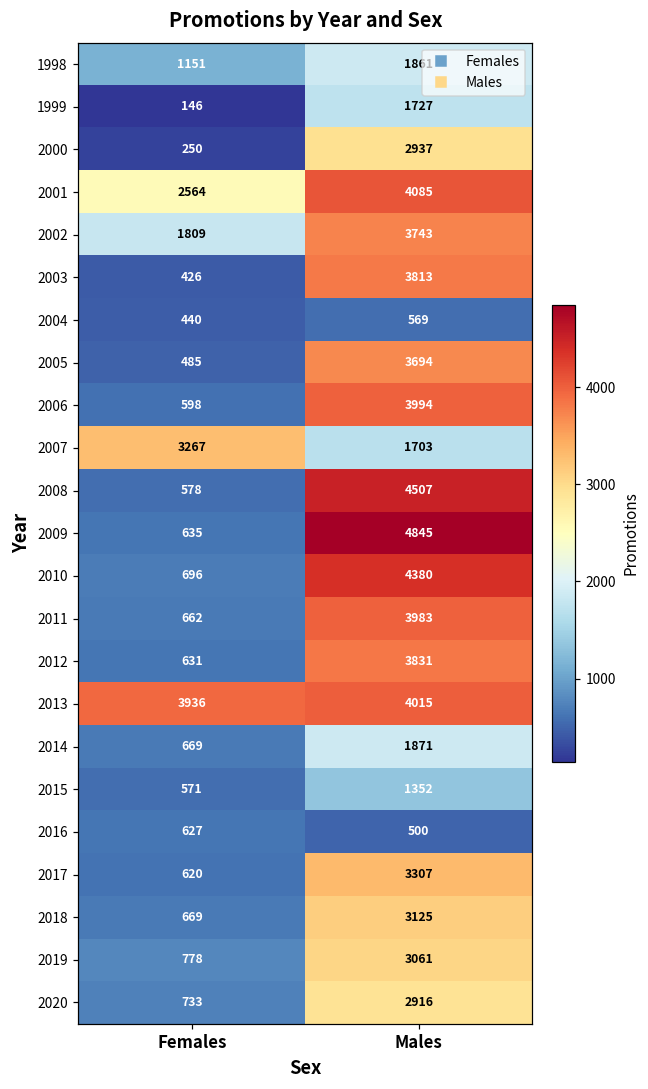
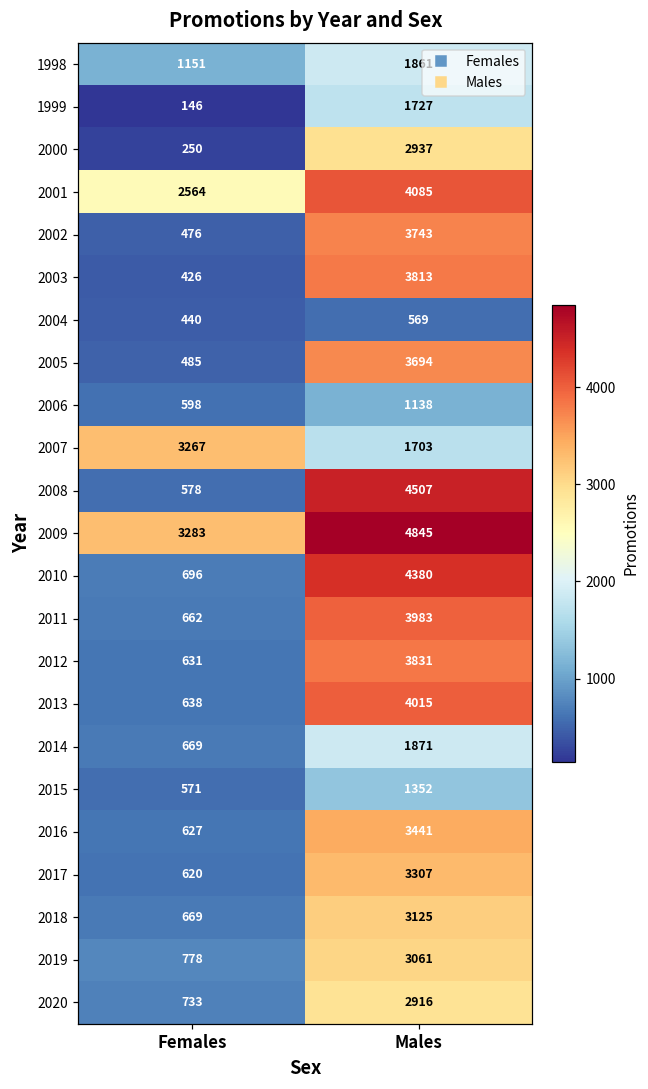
  {
    "1998": {
      "Females": 1151
    },
    "1999": {
      "Females": 146,
      "Males": 1727
    },
    "2000": {
      "Females": 250,
      "Males": 2937
    },
    "2001": {
      "Females": 2564,
      "Males": 4085
    },
    "2002": {
-     "Females": 1809,
+     "Females": 476,
      "Males": 3743
    },
    "2003": {
      "Females": 426,
      "Males": 3813
    },
    "2004": {
      "Females": 440,
      "Males": 569
    },
    "2005": {
      "Females": 485,
      "Males": 3694
    },
    "2006": {
      "Females": 598,
-     "Males": 3994
+     "Males": 1138
    },
    "2007": {
      "Females": 3267,
      "Males": 1703
    },
    "2008": {
      "Females": 578,
      "Males": 4507
    },
    "2009": {
-     "Females": 635,
+     "Females": 3283,
      "Males": 4845
    },
    "2010": {
      "Females": 696,
      "Males": 4380
    },
    "2011": {
      "Females": 662,
      "Males": 3983
    },
    "2012": {
      "Females": 631,
      "Males": 3831
    },
    "2013": {
-     "Females": 3936,
+     "Females": 638,
      "Males": 4015
    },
    "2014": {
      "Females": 669,
      "Males": 1871
    },
    "2015": {
      "Females": 571,
      "Males": 1352
    },
    "2016": {
      "Females": 627,
-     "Males": 500
+     "Males": 3441
    },
    "2017": {
      "Females": 620,
      "Males": 3307
    },
    "2018": {
      "Females": 669,
      "Males": 3125
    },
    "2019": {
      "Females": 778,
      "Males": 3061
    },
    "2020": {
      "Females": 733,
      "Males": 2916
    }
  }
